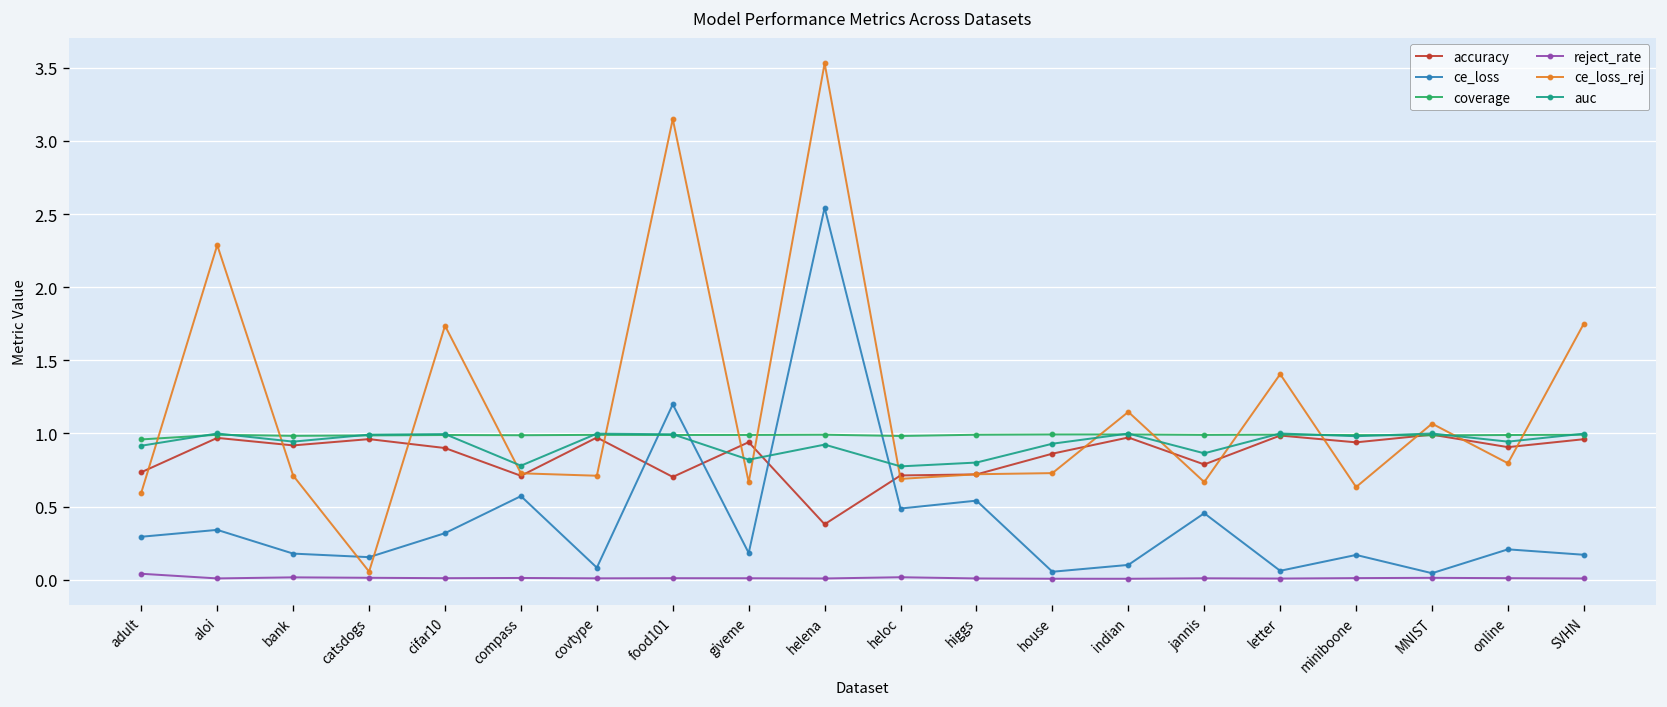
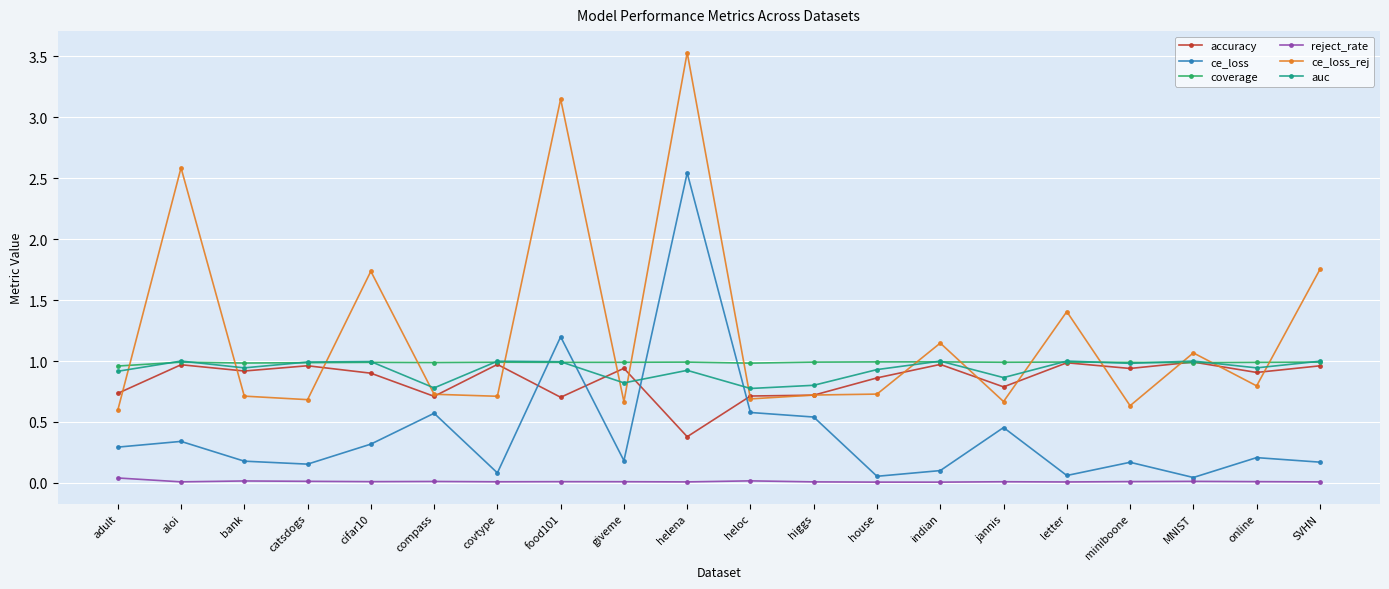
  {
    "accuracy": {
      "adult": 0.74,
      "aloi": 0.97,
      "bank": 0.92,
      "catsdogs": 0.96,
      "cifar10": 0.90,
      "food101": 0.70,
      "giveme": 0.94,
      "helena": 0.38,
      "heloc": 0.71,
      "house": 0.86,
      "jannis": 0.79,
      "miniboone": 0.94,
      "online": 0.91,
      "SVHN": 0.96
    },
    "ce_loss": {
      "adult": 0.29,
      "aloi": 0.34,
      "bank": 0.18,
      "catsdogs": 0.15,
      "cifar10": 0.32,
      "compass": 0.57,
      "covtype": 0.08,
      "food101": 1.20,
      "giveme": 0.18,
      "helena": 2.54,
-     "heloc": 0.49,
+     "heloc": 0.58,
      "higgs": 0.54,
      "house": 0.05,
      "indian": 0.10,
      "jannis": 0.45,
      "letter": 0.06,
      "miniboone": 0.17,
      "MNIST": 0.04,
      "online": 0.21,
      "SVHN": 0.17
    },
    "reject_rate": {
      "adult": 0.04,
      "aloi": 0.01,
      "bank": 0.02,
      "catsdogs": 0.01,
      "cifar10": 0.01,
      "compass": 0.01,
      "covtype": 0.01,
      "food101": 0.01,
      "giveme": 0.01,
      "helena": 0.01,
      "heloc": 0.02,
      "higgs": 0.01,
      "house": 0.01,
      "indian": 0.01,
      "jannis": 0.01,
      "letter": 0.01,
      "miniboone": 0.01,
      "MNIST": 0.01,
      "online": 0.01,
      "SVHN": 0.01
    },
    "ce_loss_rej": {
      "adult": 0.60,
-     "aloi": 2.29,
+     "aloi": 2.59,
      "bank": 0.71,
-     "catsdogs": 0.06,
+     "catsdogs": 0.68,
      "cifar10": 1.74,
      "covtype": 0.71,
      "food101": 3.15,
      "giveme": 0.67,
      "helena": 3.53,
      "heloc": 0.69,
      "house": 0.73,
      "indian": 1.15,
      "jannis": 0.67,
      "letter": 1.41,
      "miniboone": 0.63,
      "MNIST": 1.07,
      "online": 0.80,
      "SVHN": 1.75
    }
  }
